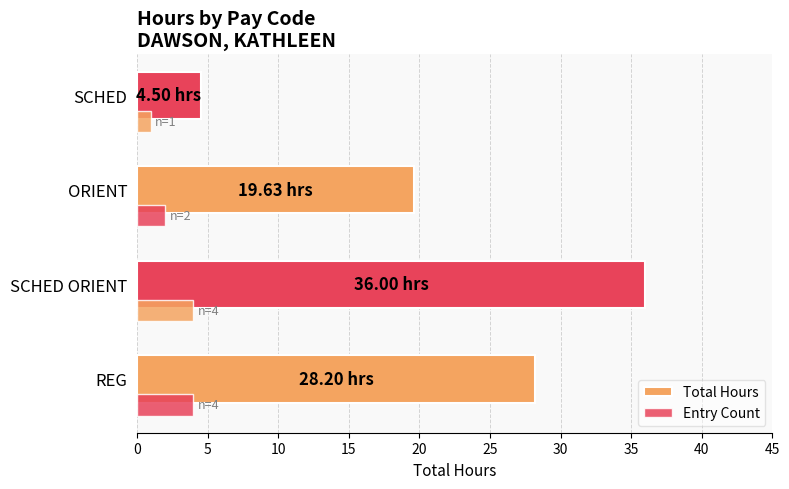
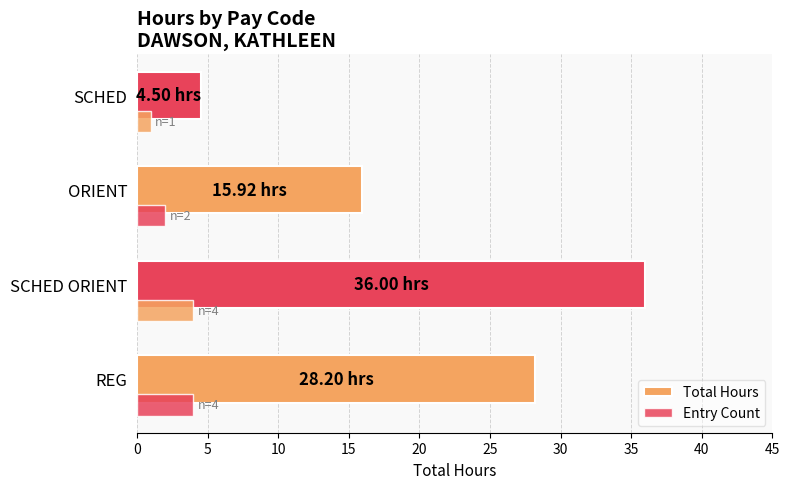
  {
    "Total Hours": {
      "SCHED": 4.50,
-     "ORIENT": 19.63,
+     "ORIENT": 15.92,
      "SCHED ORIENT": 36.00,
      "REG": 28.20
    },
    "Entry Count": {
      "SCHED": 1,
      "ORIENT": 2,
      "SCHED ORIENT": 4,
      "REG": 4
    }
  }
